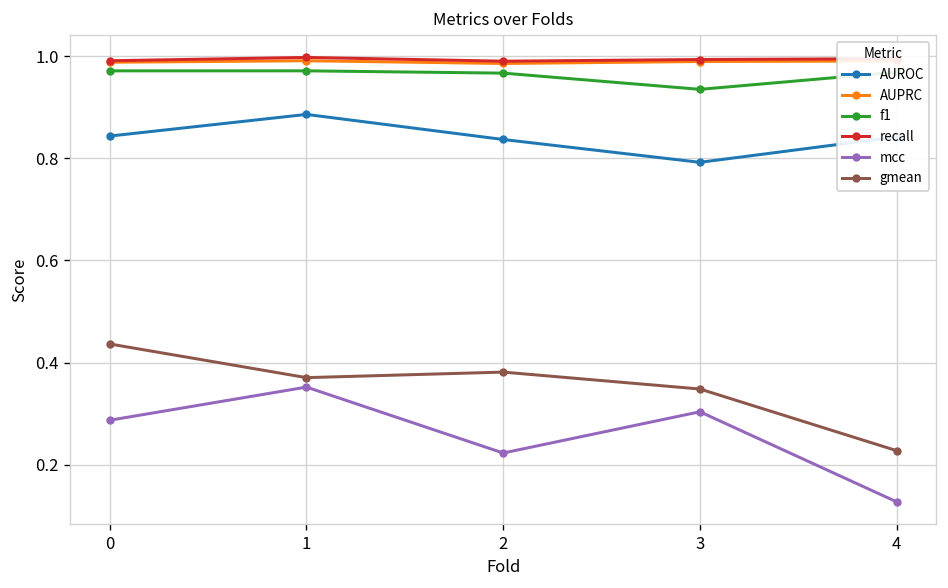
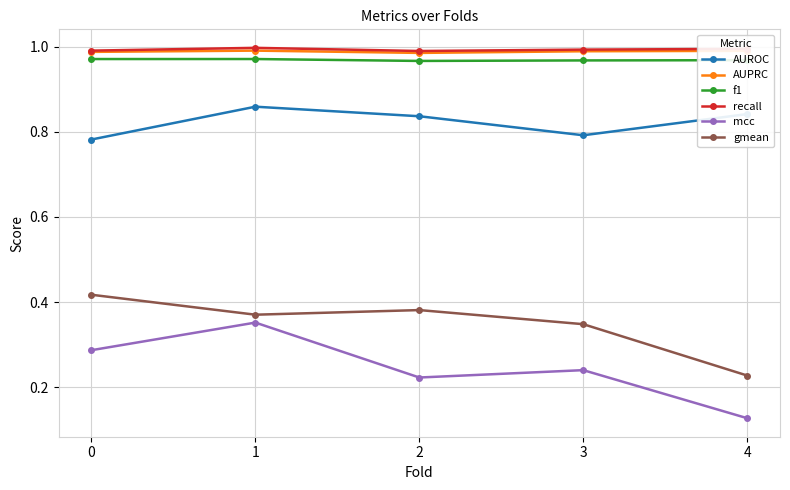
  {
    "AUROC": {
-     "0": 0.84,
-     "1": 0.89,
+     "0": 0.78,
+     "1": 0.86,
      "2": 0.84,
      "3": 0.79
    },
    "AUPRC": {
      "1": 0.99
    },
    "f1": {
      "0": 0.97,
      "1": 0.97,
      "2": 0.97,
-     "3": 0.94
+     "3": 0.97
    },
    "recall": {
      "1": 1.00
    },
    "mcc": {
      "0": 0.29,
      "1": 0.35,
      "2": 0.22,
-     "3": 0.30,
+     "3": 0.24,
      "4": 0.13
    },
    "gmean": {
-     "0": 0.44,
+     "0": 0.42,
      "1": 0.37,
      "2": 0.38,
      "3": 0.35,
      "4": 0.23
    }
  }
